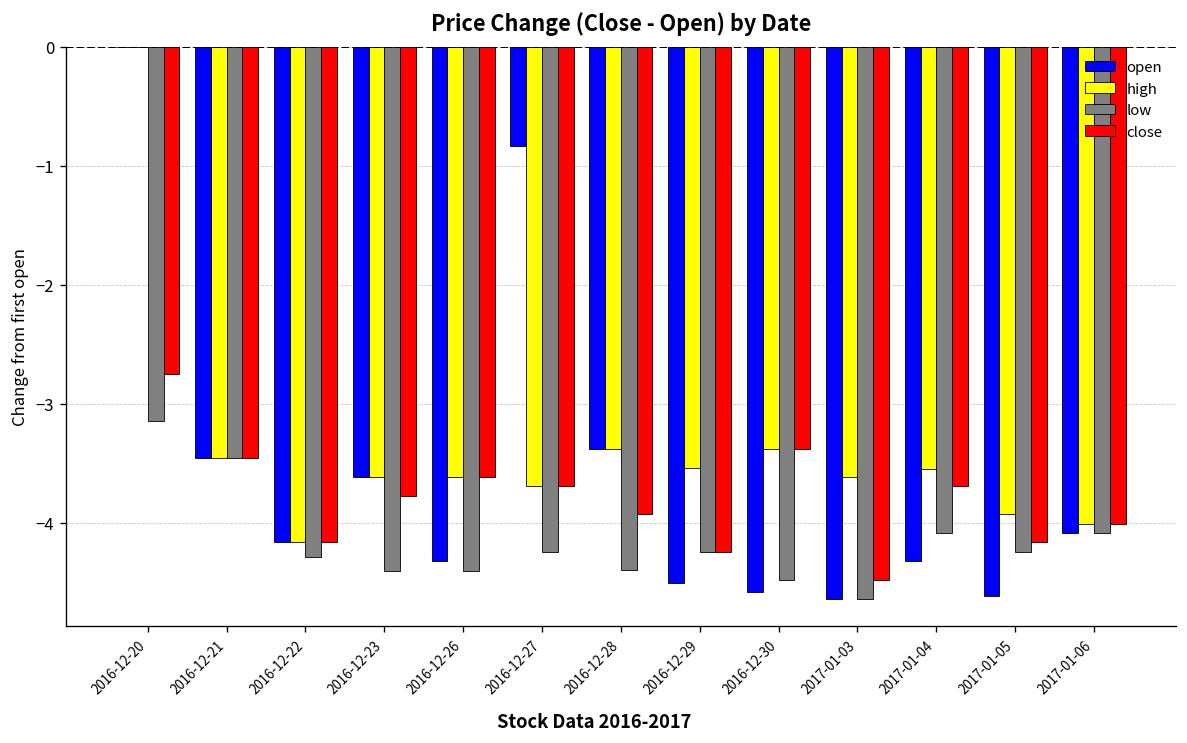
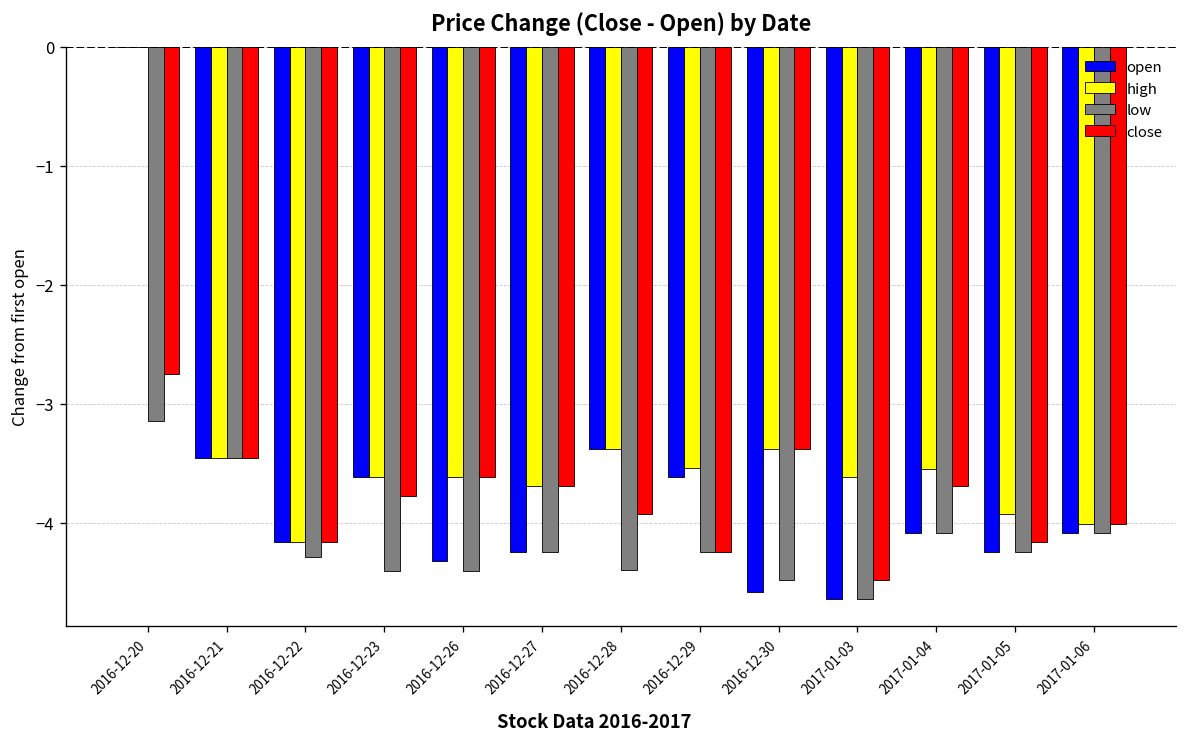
  {
    "open": {
      "2016-12-20": 0.0,
      "2016-12-21": -3.5,
      "2016-12-22": -4.2,
      "2016-12-23": -3.6,
      "2016-12-26": -4.3,
-     "2016-12-27": -0.8,
+     "2016-12-27": -4.2,
      "2016-12-28": -3.4,
-     "2016-12-29": -4.5,
+     "2016-12-29": -3.6,
      "2016-12-30": -4.6,
      "2017-01-03": -4.6,
-     "2017-01-04": -4.3,
-     "2017-01-05": -4.6,
+     "2017-01-04": -4.1,
+     "2017-01-05": -4.2,
      "2017-01-06": -4.1
    },
    "high": {
      "2016-12-20": 0.0,
      "2016-12-21": -3.5,
      "2016-12-22": -4.2,
      "2016-12-23": -3.6,
      "2016-12-26": -3.6,
      "2016-12-27": -3.7,
      "2016-12-28": -3.4,
      "2016-12-29": -3.5,
      "2016-12-30": -3.4,
      "2017-01-03": -3.6,
      "2017-01-04": -3.5,
      "2017-01-05": -3.9,
      "2017-01-06": -4.0
    },
    "low": {
      "2016-12-20": -3.1,
      "2016-12-21": -3.5,
      "2016-12-22": -4.3,
      "2016-12-23": -4.4,
      "2016-12-26": -4.4,
      "2016-12-27": -4.2,
      "2016-12-28": -4.4,
      "2016-12-29": -4.2,
      "2016-12-30": -4.5,
      "2017-01-03": -4.6,
      "2017-01-04": -4.1,
      "2017-01-05": -4.2,
      "2017-01-06": -4.1
    },
    "close": {
      "2016-12-20": -2.8,
      "2016-12-21": -3.5,
      "2016-12-22": -4.2,
      "2016-12-23": -3.8,
      "2016-12-26": -3.6,
      "2016-12-27": -3.7,
      "2016-12-28": -3.9,
      "2016-12-29": -4.2,
      "2016-12-30": -3.4,
      "2017-01-03": -4.5,
      "2017-01-04": -3.7,
      "2017-01-05": -4.2,
      "2017-01-06": -4.0
    }
  }
